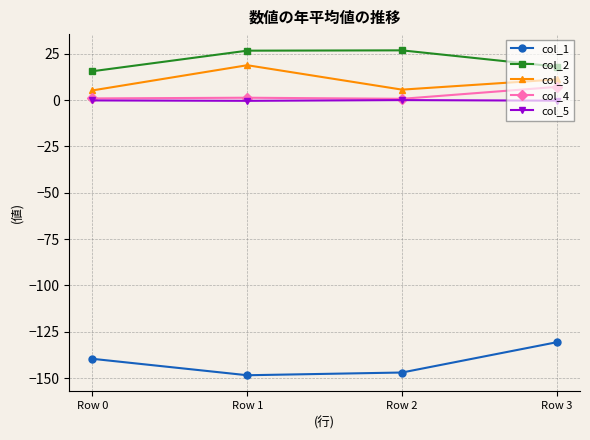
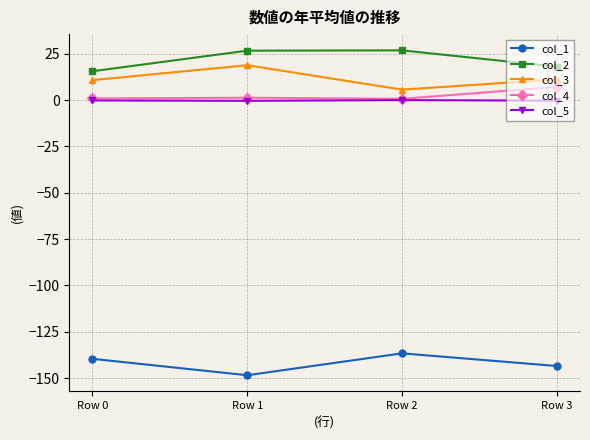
  {
    "col_1": {
      "Row 0": -140,
      "Row 1": -148,
-     "Row 2": -147,
-     "Row 3": -131
+     "Row 2": -137,
+     "Row 3": -143
    },
    "col_2": {
      "Row 0": 16,
      "Row 1": 27,
      "Row 2": 27
    },
    "col_3": {
-     "Row 0": 5,
+     "Row 0": 11,
      "Row 1": 19,
      "Row 2": 6
    },
    "col_4": {
      "Row 1": 1
    },
    "col_5": {
      "Row 1": 0
    }
  }
